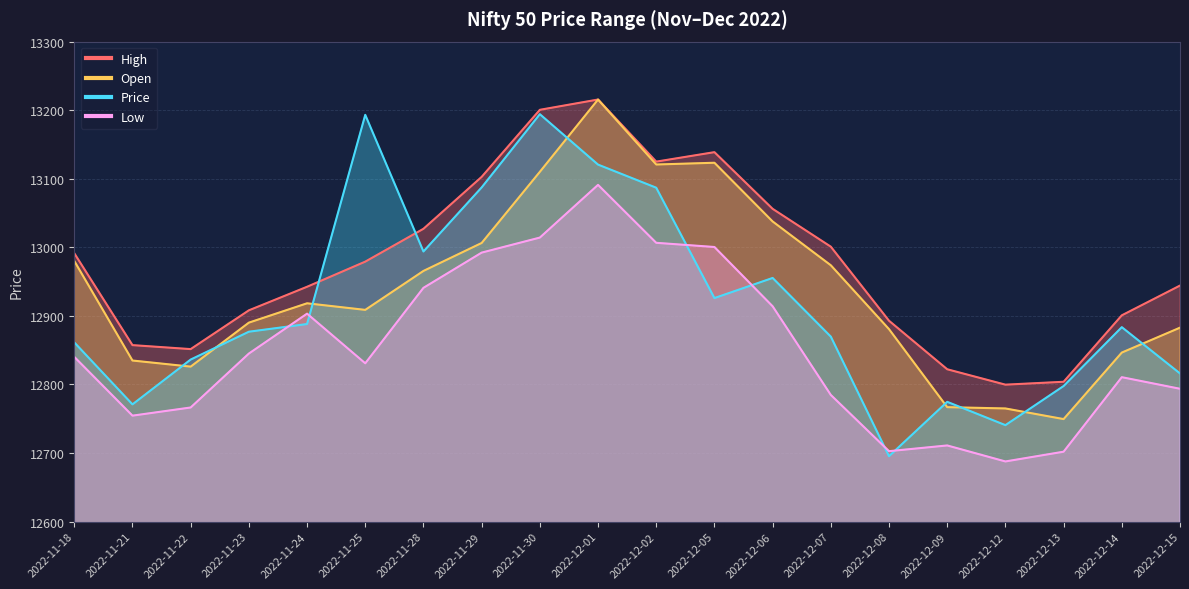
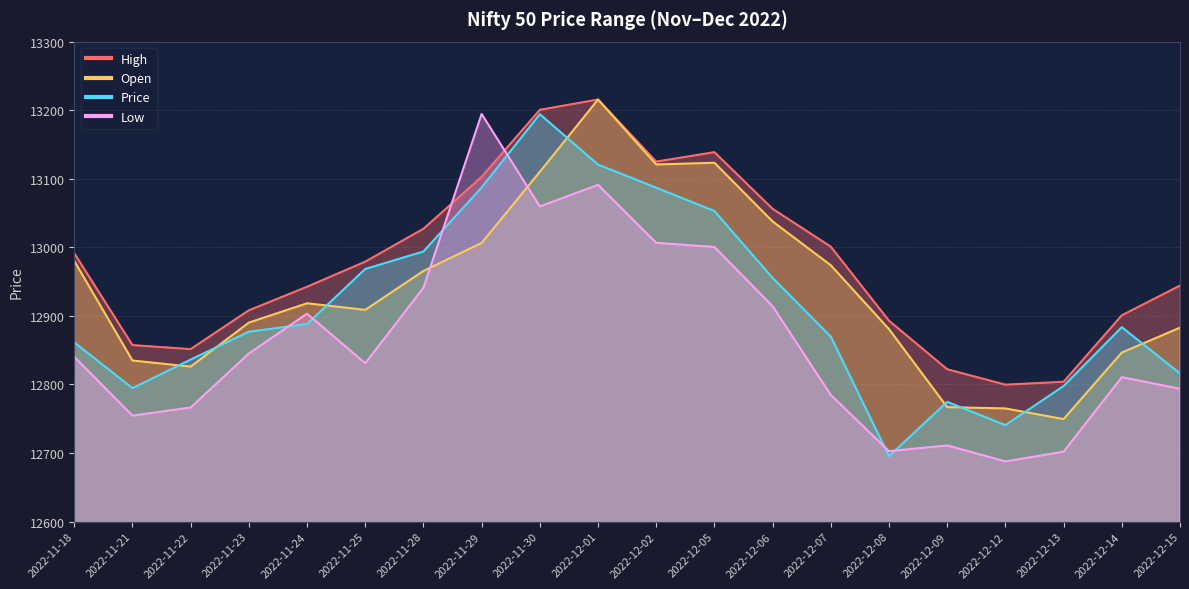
  {
    "Price": {
      "2022-11-18": 12860,
-     "2022-11-21": 12770,
+     "2022-11-21": 12790,
      "2022-11-22": 12840,
      "2022-11-23": 12880,
      "2022-11-24": 12890,
-     "2022-11-25": 13190,
+     "2022-11-25": 12970,
      "2022-11-28": 12990,
      "2022-11-29": 13090,
      "2022-11-30": 13190,
      "2022-12-01": 13120,
      "2022-12-02": 13090,
-     "2022-12-05": 12930,
+     "2022-12-05": 13050,
      "2022-12-06": 12960,
      "2022-12-07": 12870,
      "2022-12-08": 12700,
      "2022-12-09": 12770,
      "2022-12-12": 12740,
      "2022-12-13": 12800,
      "2022-12-14": 12880,
      "2022-12-15": 12820
    },
    "Low": {
      "2022-11-18": 12840,
      "2022-11-21": 12750,
      "2022-11-22": 12770,
      "2022-11-23": 12850,
      "2022-11-24": 12900,
      "2022-11-25": 12830,
      "2022-11-28": 12940,
-     "2022-11-29": 12990,
-     "2022-11-30": 13010,
+     "2022-11-29": 13190,
+     "2022-11-30": 13060,
      "2022-12-01": 13090,
      "2022-12-02": 13010,
      "2022-12-05": 13000,
      "2022-12-06": 12910,
      "2022-12-07": 12780,
      "2022-12-08": 12700,
      "2022-12-09": 12710,
      "2022-12-12": 12690,
      "2022-12-13": 12700,
      "2022-12-14": 12810,
      "2022-12-15": 12790
    }
  }
